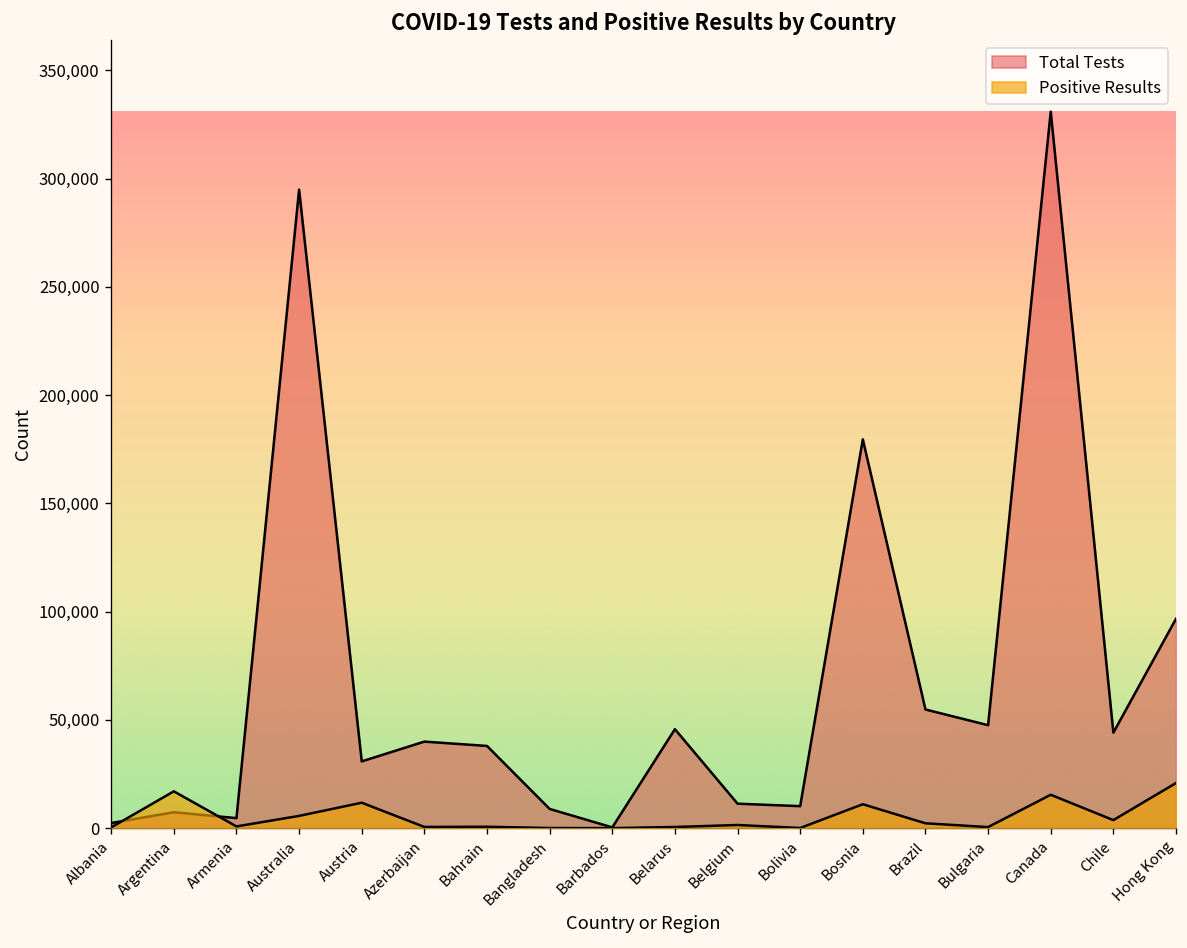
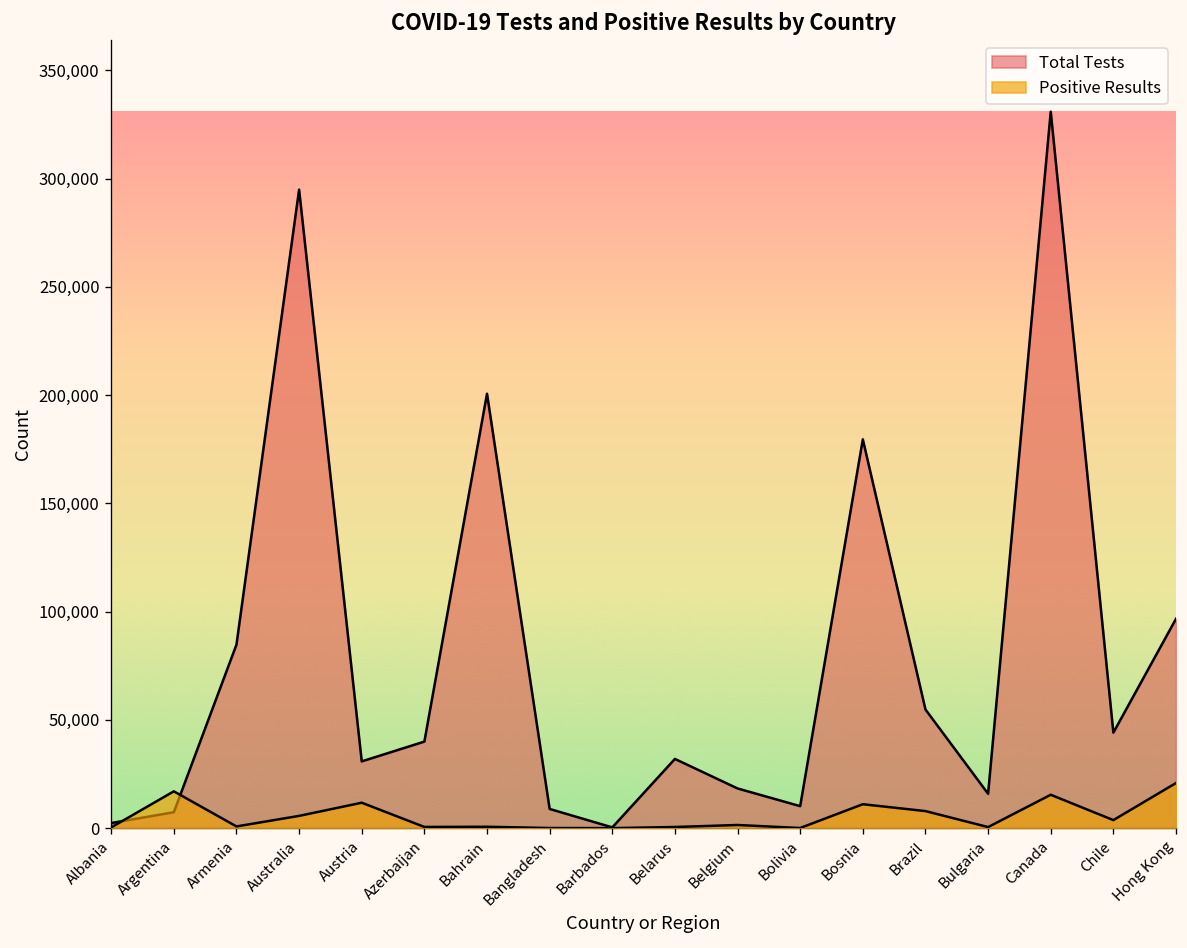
  {
    "Total Tests": {
      "Albania": "2,000",
      "Argentina": "7,000",
-     "Armenia": "5,000",
+     "Armenia": "85,000",
      "Australia": "295,000",
      "Austria": "31,000",
      "Azerbaijan": "40,000",
-     "Bahrain": "38,000",
+     "Bahrain": "201,000",
      "Bangladesh": "9,000",
-     "Belarus": "46,000",
-     "Belgium": "11,000",
+     "Belarus": "32,000",
+     "Belgium": "18,000",
      "Bolivia": "10,000",
      "Bosnia": "180,000",
      "Brazil": "55,000",
-     "Bulgaria": "48,000",
+     "Bulgaria": "16,000",
      "Canada": "331,000",
      "Chile": "44,000",
      "Hong Kong": "97,000"
    },
    "Positive Results": {
      "Albania": "0",
      "Argentina": "17,000",
      "Armenia": "1,000",
      "Australia": "6,000",
      "Austria": "12,000",
      "Azerbaijan": "1,000",
      "Bahrain": "1,000",
      "Bangladesh": "0",
      "Belarus": "1,000",
      "Belgium": "1,000",
      "Bolivia": "0",
      "Bosnia": "11,000",
-     "Brazil": "2,000",
+     "Brazil": "8,000",
      "Bulgaria": "1,000",
      "Canada": "15,000",
      "Chile": "4,000",
      "Hong Kong": "21,000"
    }
  }
